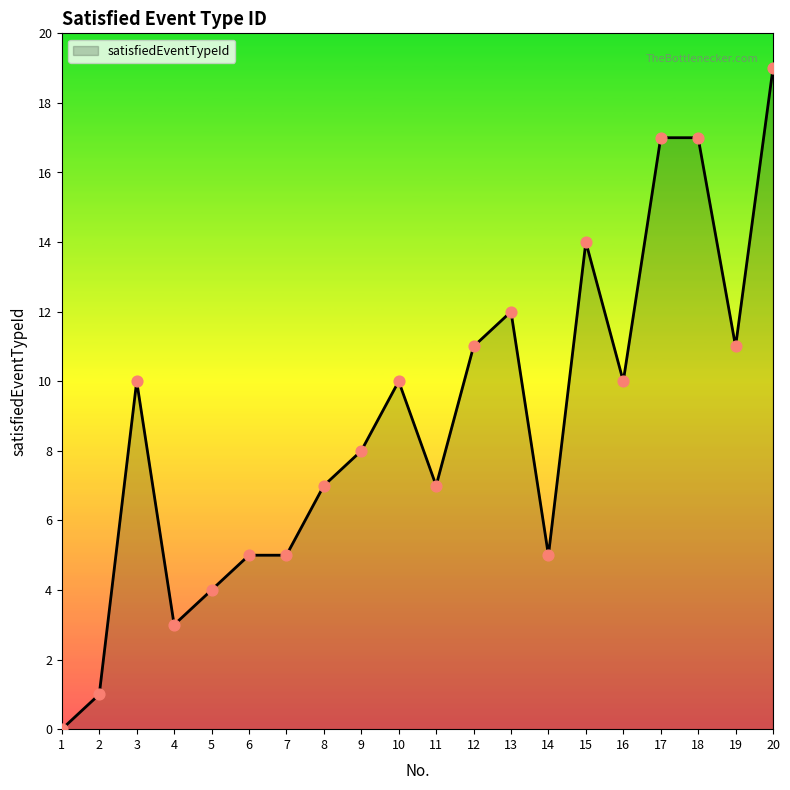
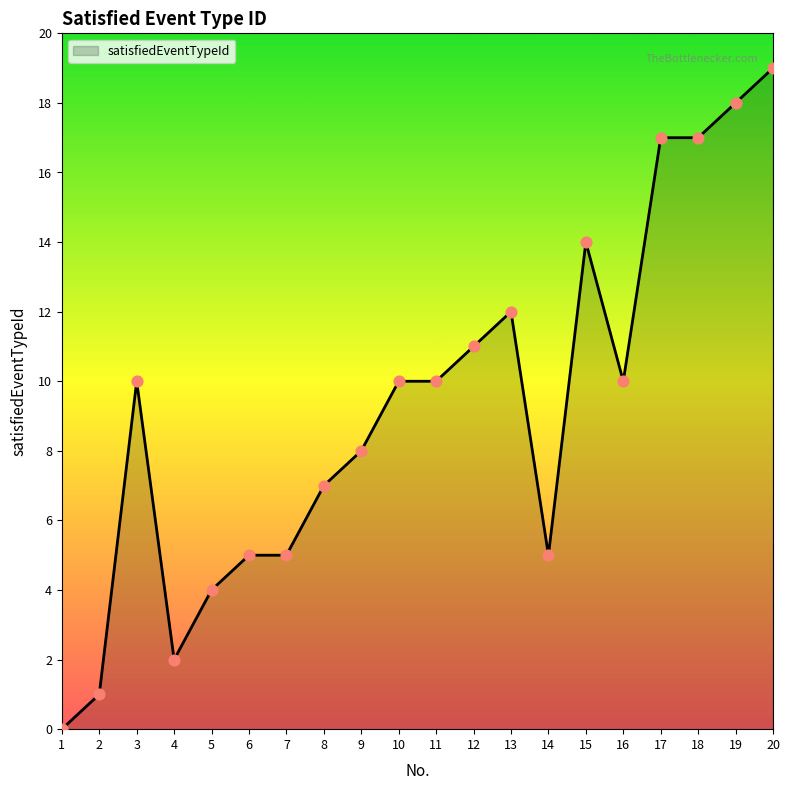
  {
    "1": 0,
    "2": 1,
    "3": 10,
-   "4": 3,
+   "4": 2,
    "5": 4,
    "6": 5,
    "7": 5,
    "8": 7,
    "9": 8,
    "10": 10,
-   "11": 7,
+   "11": 10,
    "12": 11,
    "13": 12,
    "14": 5,
    "15": 14,
    "16": 10,
    "17": 17,
    "18": 17,
-   "19": 11,
+   "19": 18,
    "20": 19
  }
